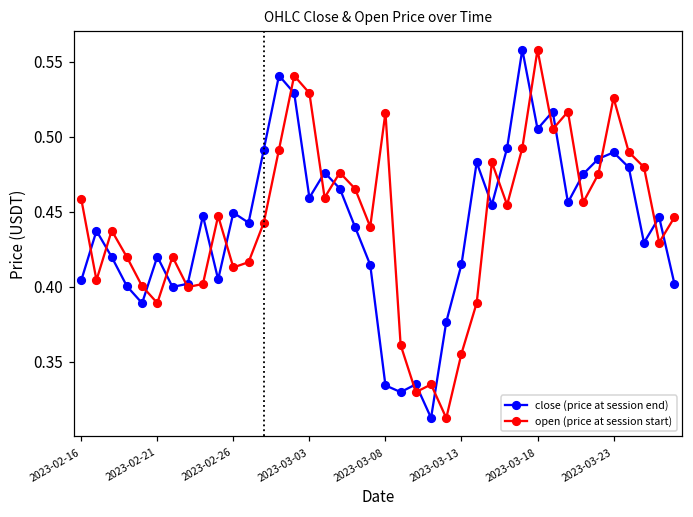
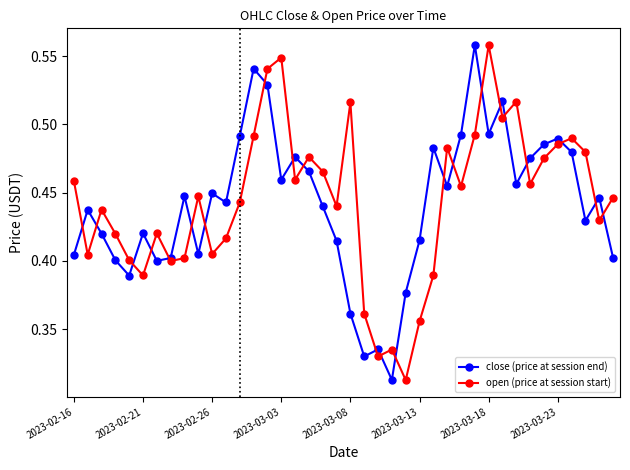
  {
    "close (price at session end)": {
      "2023-02-16": 0.404,
      "2023-02-21": 0.420,
      "2023-02-26": 0.450,
      "2023-03-03": 0.460,
-     "2023-03-08": 0.334,
+     "2023-03-08": 0.361,
      "2023-03-13": 0.415,
-     "2023-03-18": 0.505,
+     "2023-03-18": 0.493,
      "2023-03-23": 0.490
    },
    "open (price at session start)": {
      "2023-02-16": 0.459,
      "2023-02-21": 0.389,
-     "2023-02-26": 0.413,
-     "2023-03-03": 0.529,
+     "2023-02-26": 0.405,
+     "2023-03-03": 0.549,
      "2023-03-08": 0.516,
      "2023-03-13": 0.356,
      "2023-03-18": 0.558,
-     "2023-03-23": 0.526
+     "2023-03-23": 0.486
    }
  }
